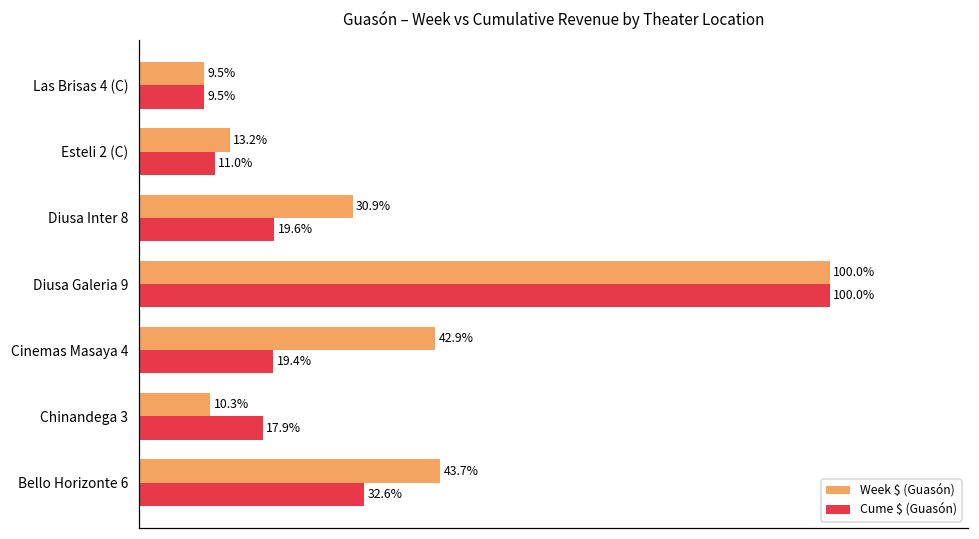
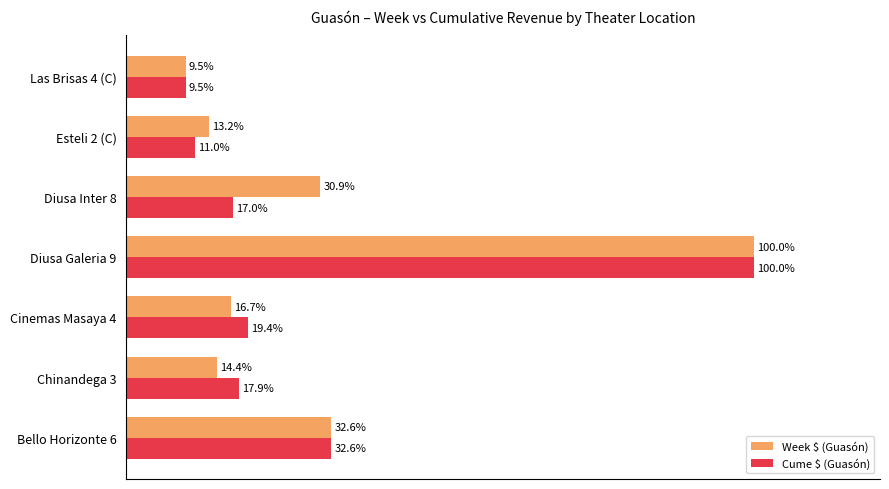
  {
    "Week $ (Guasón)": {
      "Las Brisas 4 (C)": "9.5%",
      "Esteli 2 (C)": "13.2%",
      "Diusa Inter 8": "30.9%",
      "Diusa Galeria 9": "100.0%",
-     "Cinemas Masaya 4": "42.9%",
-     "Chinandega 3": "10.3%",
-     "Bello Horizonte 6": "43.7%"
+     "Cinemas Masaya 4": "16.7%",
+     "Chinandega 3": "14.4%",
+     "Bello Horizonte 6": "32.6%"
    },
    "Cume $ (Guasón)": {
      "Las Brisas 4 (C)": "9.5%",
      "Esteli 2 (C)": "11.0%",
-     "Diusa Inter 8": "19.6%",
+     "Diusa Inter 8": "17.0%",
      "Diusa Galeria 9": "100.0%",
      "Cinemas Masaya 4": "19.4%",
      "Chinandega 3": "17.9%",
      "Bello Horizonte 6": "32.6%"
    }
  }
